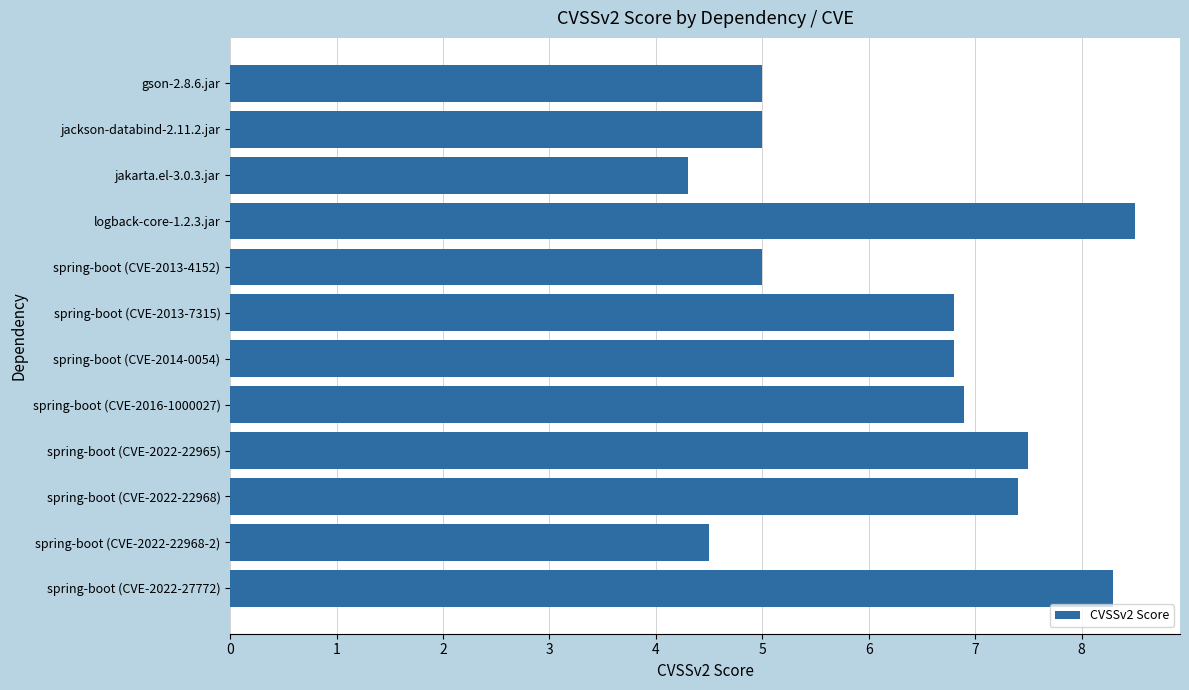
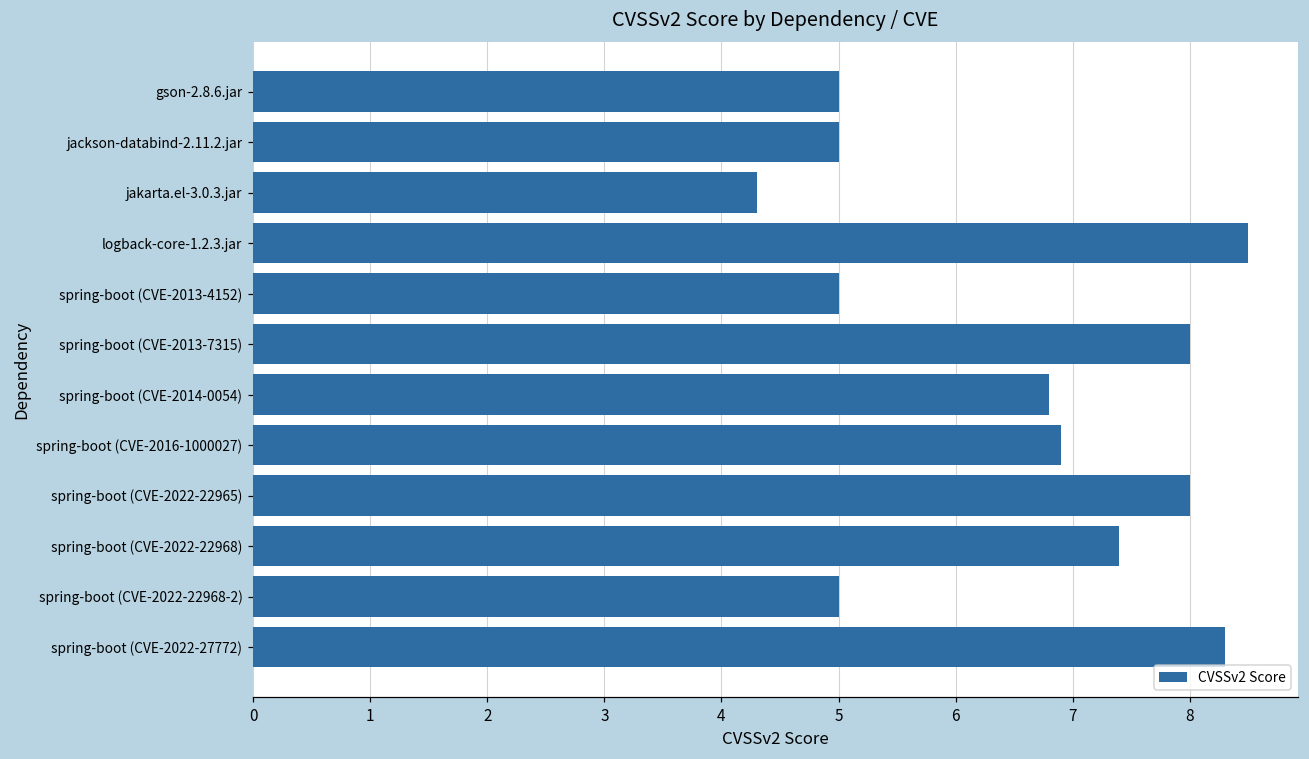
  {
    "gson-2.8.6.jar": 5.0,
    "jackson-databind-2.11.2.jar": 5.0,
    "jakarta.el-3.0.3.jar": 4.3,
    "logback-core-1.2.3.jar": 8.5,
    "spring-boot (CVE-2013-4152)": 5.0,
-   "spring-boot (CVE-2013-7315)": 6.8,
+   "spring-boot (CVE-2013-7315)": 8.0,
    "spring-boot (CVE-2014-0054)": 6.8,
    "spring-boot (CVE-2016-1000027)": 6.9,
-   "spring-boot (CVE-2022-22965)": 7.5,
+   "spring-boot (CVE-2022-22965)": 8.0,
    "spring-boot (CVE-2022-22968)": 7.4,
-   "spring-boot (CVE-2022-22968-2)": 4.5,
+   "spring-boot (CVE-2022-22968-2)": 5.0,
    "spring-boot (CVE-2022-27772)": 8.3
  }
